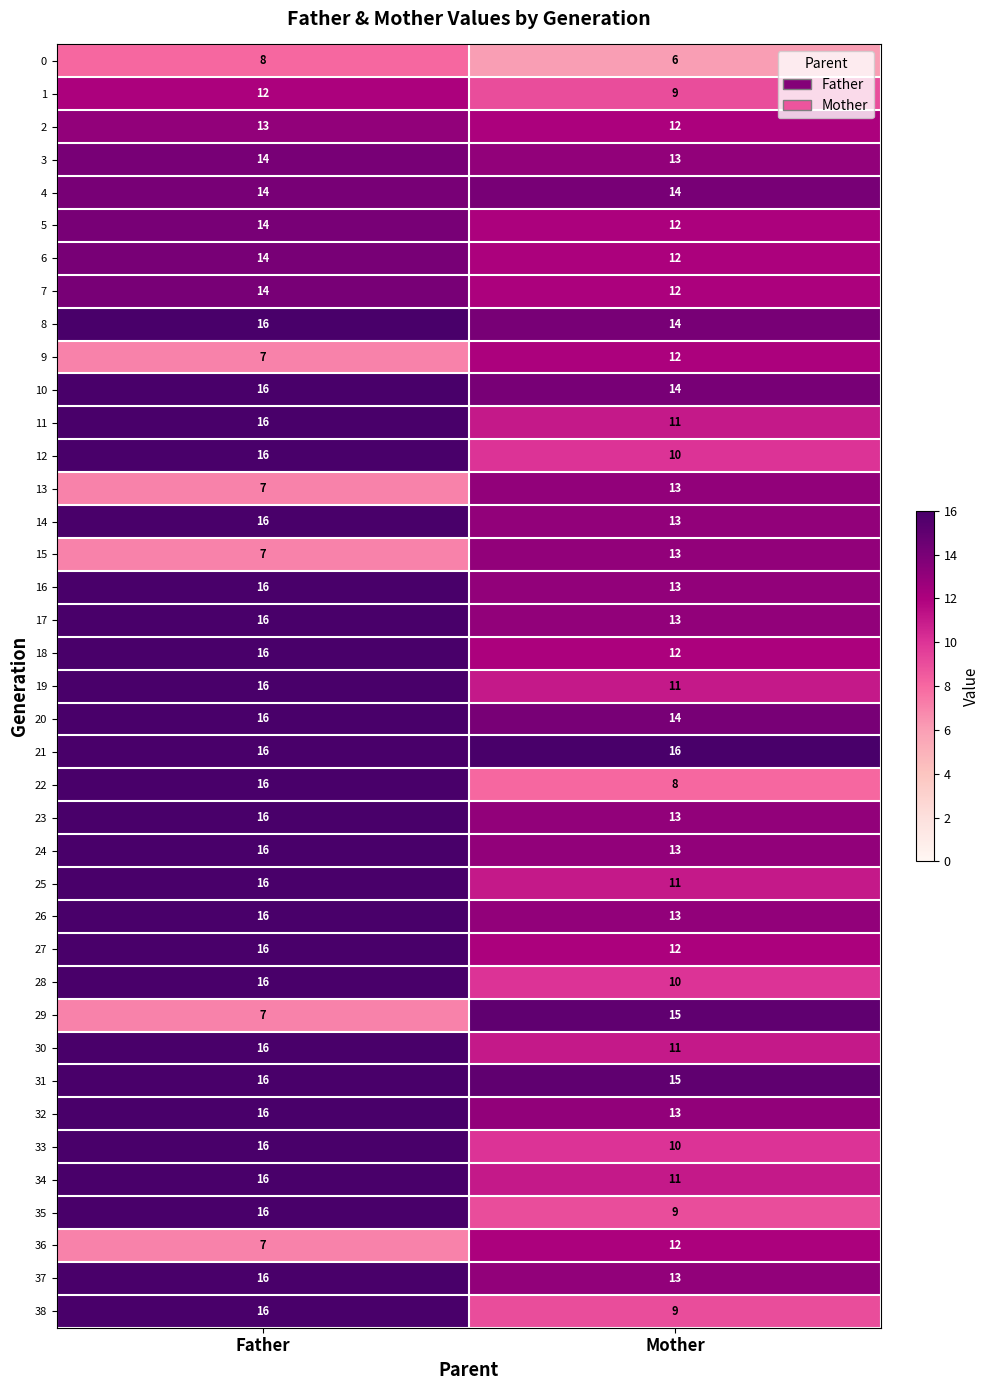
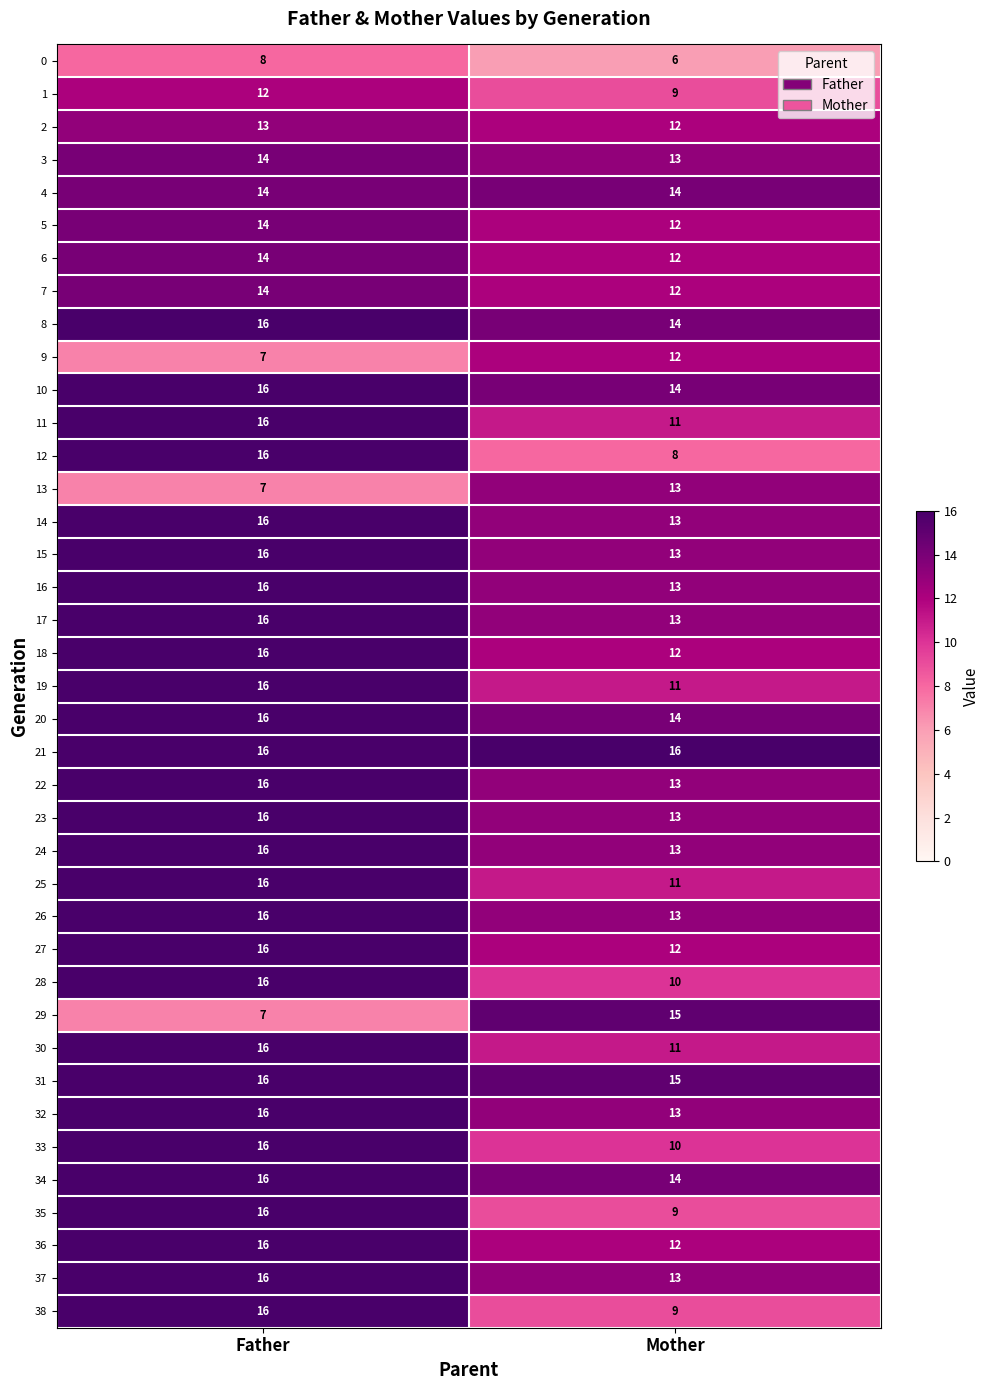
  {
    "0": {
      "Father": 8,
      "Mother": 6
    },
    "1": {
      "Father": 12,
      "Mother": 9
    },
    "2": {
      "Father": 13,
      "Mother": 12
    },
    "3": {
      "Father": 14,
      "Mother": 13
    },
    "4": {
      "Father": 14,
      "Mother": 14
    },
    "5": {
      "Father": 14,
      "Mother": 12
    },
    "6": {
      "Father": 14,
      "Mother": 12
    },
    "7": {
      "Father": 14,
      "Mother": 12
    },
    "8": {
      "Father": 16,
      "Mother": 14
    },
    "9": {
      "Father": 7,
      "Mother": 12
    },
    "10": {
      "Father": 16,
      "Mother": 14
    },
    "11": {
      "Father": 16,
      "Mother": 11
    },
    "12": {
      "Father": 16,
-     "Mother": 10
+     "Mother": 8
    },
    "13": {
      "Father": 7,
      "Mother": 13
    },
    "14": {
      "Father": 16,
      "Mother": 13
    },
    "15": {
-     "Father": 7,
+     "Father": 16,
      "Mother": 13
    },
    "16": {
      "Father": 16,
      "Mother": 13
    },
    "17": {
      "Father": 16,
      "Mother": 13
    },
    "18": {
      "Father": 16,
      "Mother": 12
    },
    "19": {
      "Father": 16,
      "Mother": 11
    },
    "20": {
      "Father": 16,
      "Mother": 14
    },
    "21": {
      "Father": 16,
      "Mother": 16
    },
    "22": {
      "Father": 16,
-     "Mother": 8
+     "Mother": 13
    },
    "23": {
      "Father": 16,
      "Mother": 13
    },
    "24": {
      "Father": 16,
      "Mother": 13
    },
    "25": {
      "Father": 16,
      "Mother": 11
    },
    "26": {
      "Father": 16,
      "Mother": 13
    },
    "27": {
      "Father": 16,
      "Mother": 12
    },
    "28": {
      "Father": 16,
      "Mother": 10
    },
    "29": {
      "Father": 7,
      "Mother": 15
    },
    "30": {
      "Father": 16,
      "Mother": 11
    },
    "31": {
      "Father": 16,
      "Mother": 15
    },
    "32": {
      "Father": 16,
      "Mother": 13
    },
    "33": {
      "Father": 16,
      "Mother": 10
    },
    "34": {
      "Father": 16,
-     "Mother": 11
+     "Mother": 14
    },
    "35": {
      "Father": 16,
      "Mother": 9
    },
    "36": {
-     "Father": 7,
+     "Father": 16,
      "Mother": 12
    },
    "37": {
      "Father": 16,
      "Mother": 13
    },
    "38": {
      "Father": 16,
      "Mother": 9
    }
  }
